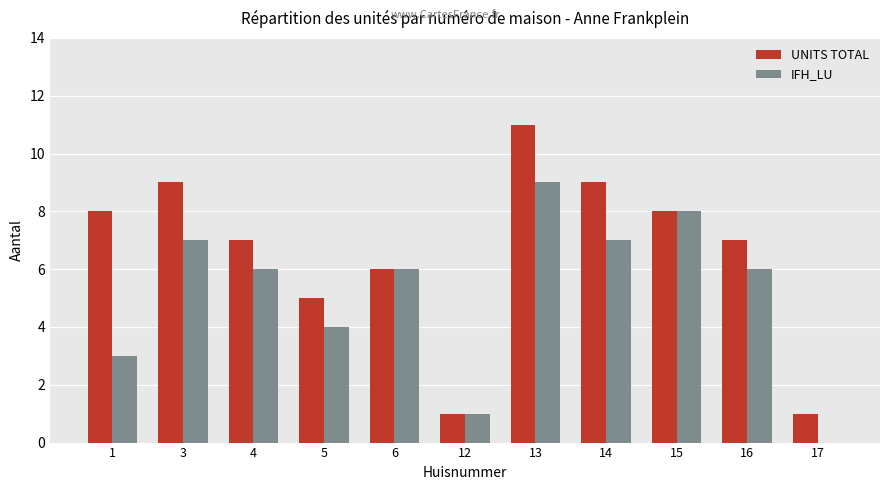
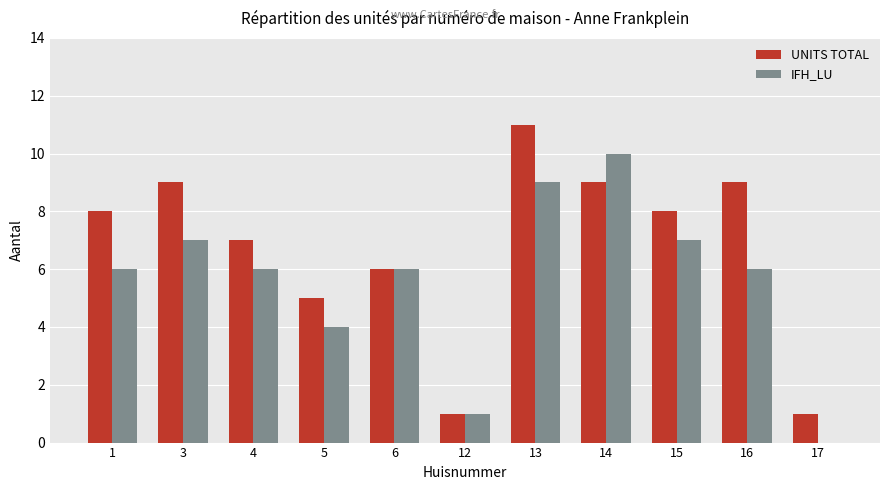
  {
    "UNITS TOTAL": {
      "1": 8,
      "3": 9,
      "4": 7,
      "5": 5,
      "6": 6,
      "12": 1,
      "13": 11,
      "14": 9,
      "15": 8,
-     "16": 7,
+     "16": 9,
      "17": 1
    },
    "IFH_LU": {
-     "1": 3,
+     "1": 6,
      "3": 7,
      "4": 6,
      "5": 4,
      "6": 6,
      "12": 1,
      "13": 9,
-     "14": 7,
-     "15": 8,
+     "14": 10,
+     "15": 7,
      "16": 6,
      "17": 0
    }
  }
